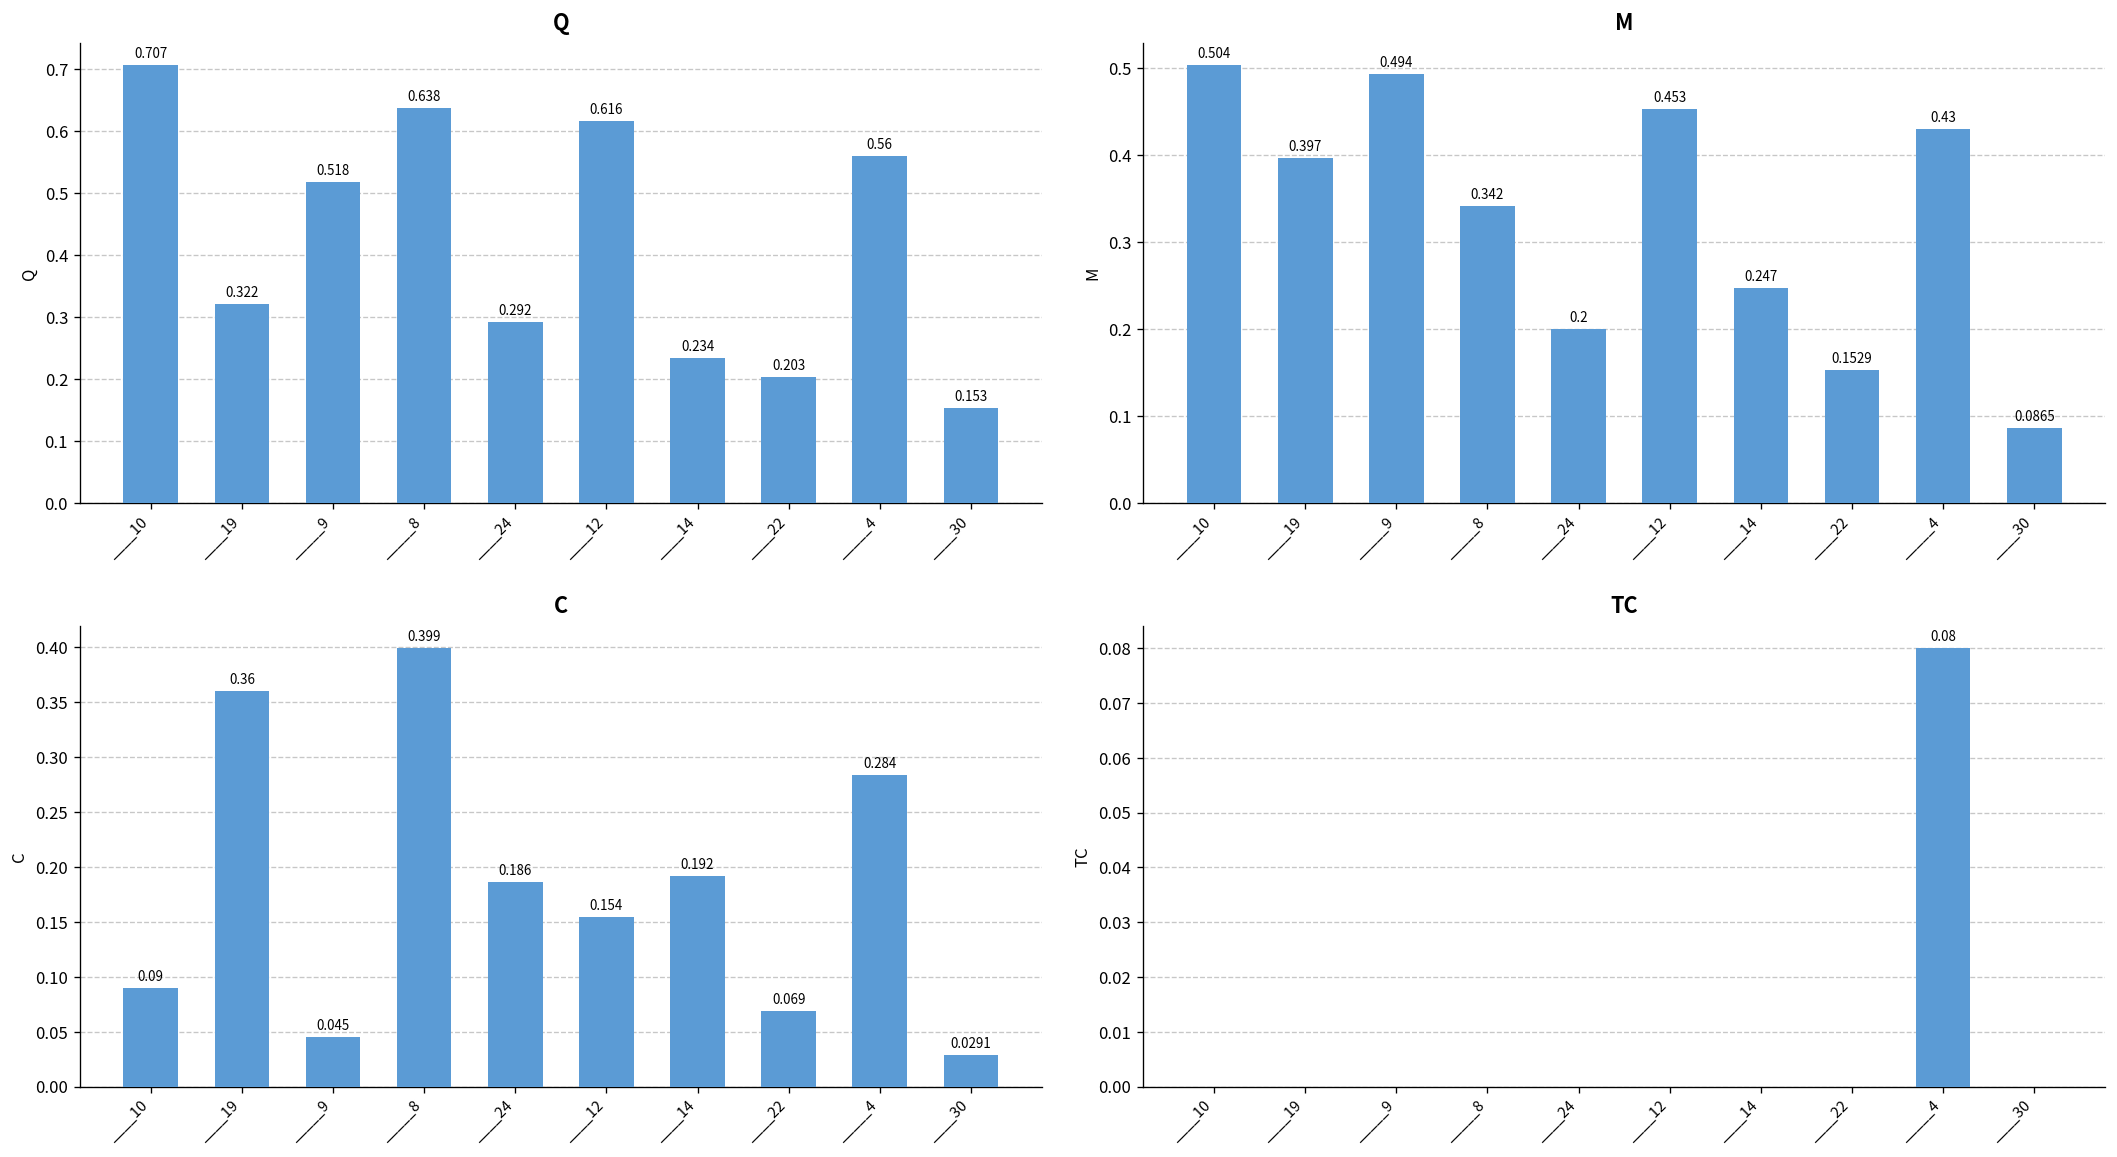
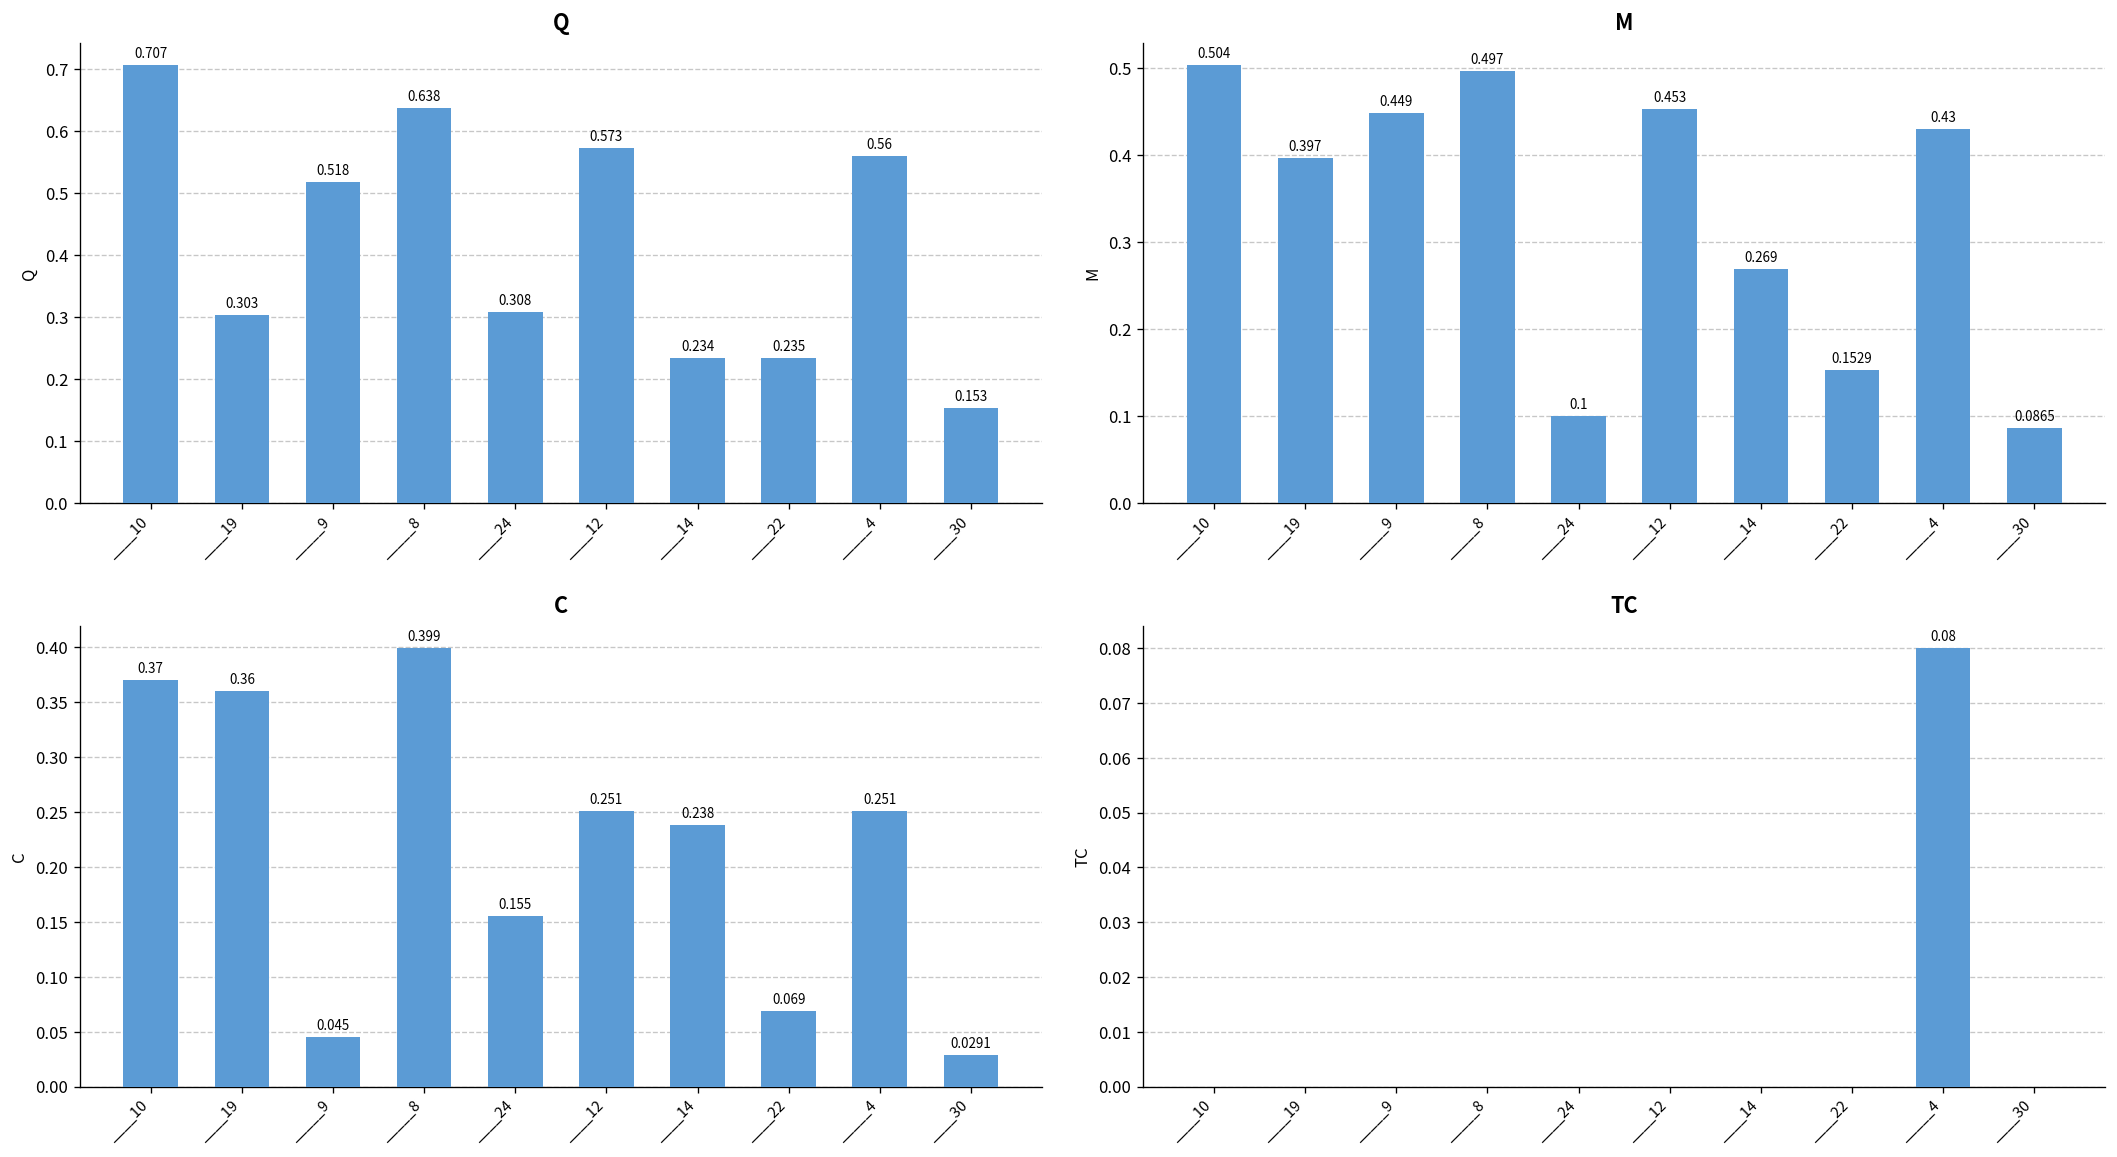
  {
    "Q": {
      "____10": 0.707,
-     "____19": 0.322,
+     "____19": 0.303,
      "_____9": 0.518,
      "_____8": 0.638,
-     "____24": 0.292,
-     "____12": 0.616,
+     "____24": 0.308,
+     "____12": 0.573,
      "____14": 0.234,
-     "____22": 0.203,
+     "____22": 0.235,
      "_____4": 0.56,
      "____30": 0.153
    },
    "M": {
      "____10": 0.504,
      "____19": 0.397,
-     "_____9": 0.494,
-     "_____8": 0.342,
-     "____24": 0.2,
+     "_____9": 0.449,
+     "_____8": 0.497,
+     "____24": 0.1,
      "____12": 0.453,
-     "____14": 0.247,
+     "____14": 0.269,
      "____22": 0.1529,
      "_____4": 0.43,
      "____30": 0.0865
    },
    "C": {
-     "____10": 0.09,
+     "____10": 0.37,
      "____19": 0.36,
      "_____9": 0.045,
      "_____8": 0.399,
-     "____24": 0.186,
-     "____12": 0.154,
-     "____14": 0.192,
+     "____24": 0.155,
+     "____12": 0.251,
+     "____14": 0.238,
      "____22": 0.069,
-     "_____4": 0.284,
+     "_____4": 0.251,
      "____30": 0.0291
    },
    "TC": {
      "_____4": 0.08
    }
  }
